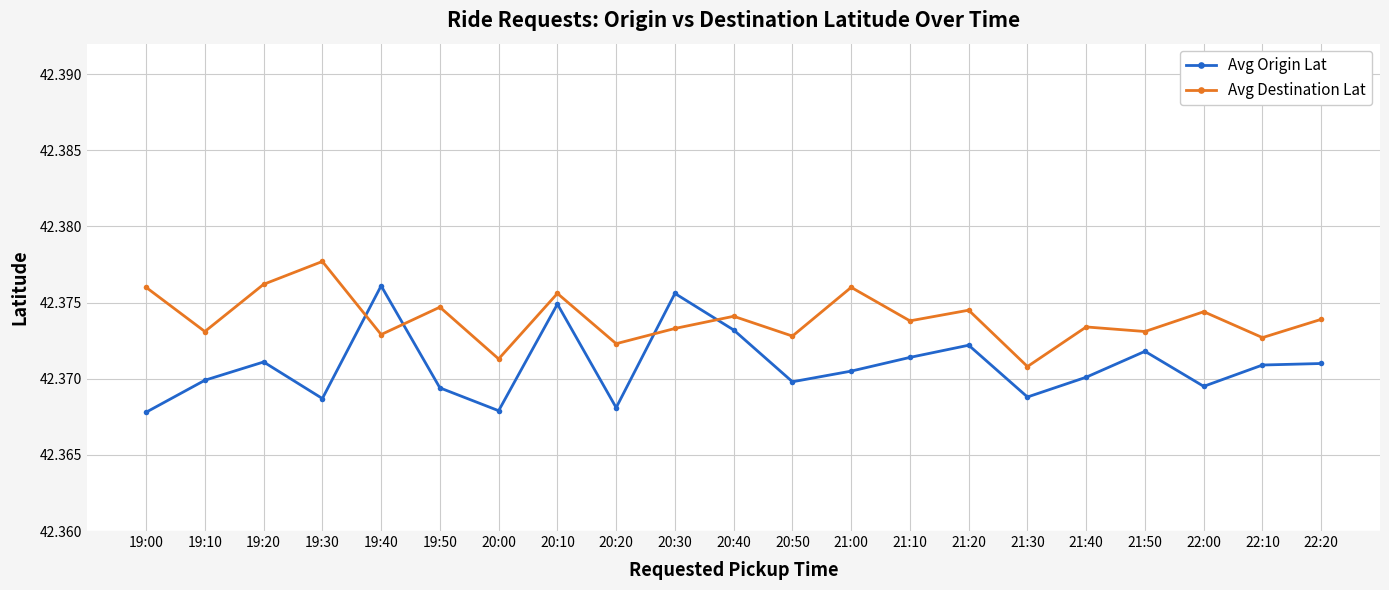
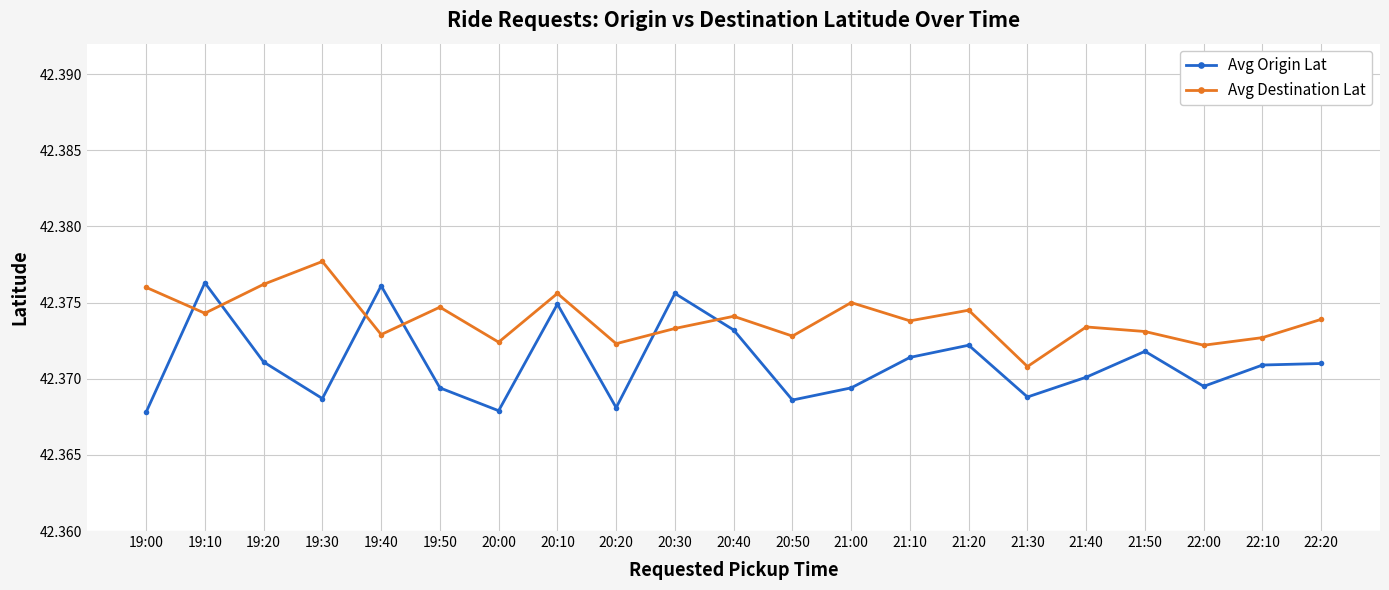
  {
    "Avg Origin Lat": {
      "19:00": 42.3678,
-     "19:10": 42.3699,
+     "19:10": 42.3763,
      "19:20": 42.3711,
      "19:30": 42.3687,
      "19:40": 42.3761,
      "19:50": 42.3694,
      "20:00": 42.3679,
      "20:10": 42.3749,
      "20:20": 42.3681,
      "20:30": 42.3756,
      "20:40": 42.3732,
-     "20:50": 42.3698,
-     "21:00": 42.3705,
+     "20:50": 42.3686,
+     "21:00": 42.3694,
      "21:10": 42.3714,
      "21:20": 42.3722,
      "21:30": 42.3688,
      "21:40": 42.3701,
      "21:50": 42.3718,
      "22:00": 42.3695,
      "22:10": 42.3709,
      "22:20": 42.3710
    },
    "Avg Destination Lat": {
      "19:00": 42.3760,
-     "19:10": 42.3731,
+     "19:10": 42.3743,
      "19:20": 42.3762,
      "19:30": 42.3777,
      "19:40": 42.3729,
      "19:50": 42.3747,
-     "20:00": 42.3713,
+     "20:00": 42.3724,
      "20:10": 42.3756,
      "20:20": 42.3723,
      "20:30": 42.3733,
      "20:40": 42.3741,
      "20:50": 42.3728,
-     "21:00": 42.376,
+     "21:00": 42.375,
      "21:10": 42.3738,
      "21:20": 42.3745,
      "21:30": 42.3708,
      "21:40": 42.3734,
      "21:50": 42.3731,
-     "22:00": 42.3744,
+     "22:00": 42.3722,
      "22:10": 42.3727,
      "22:20": 42.3739
    }
  }
